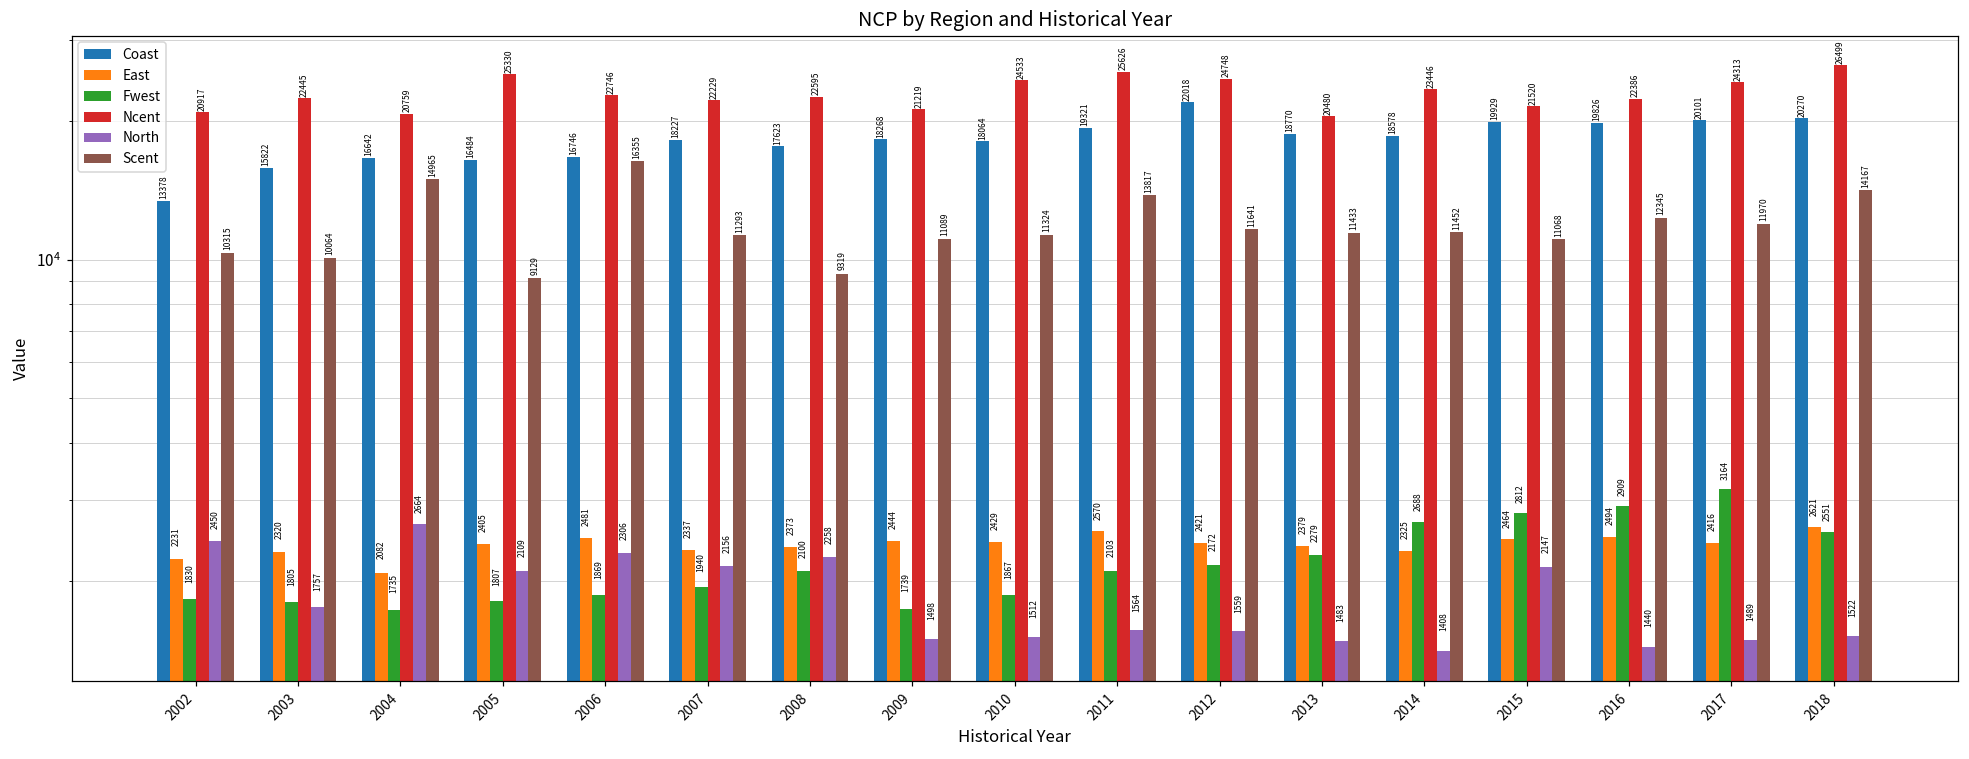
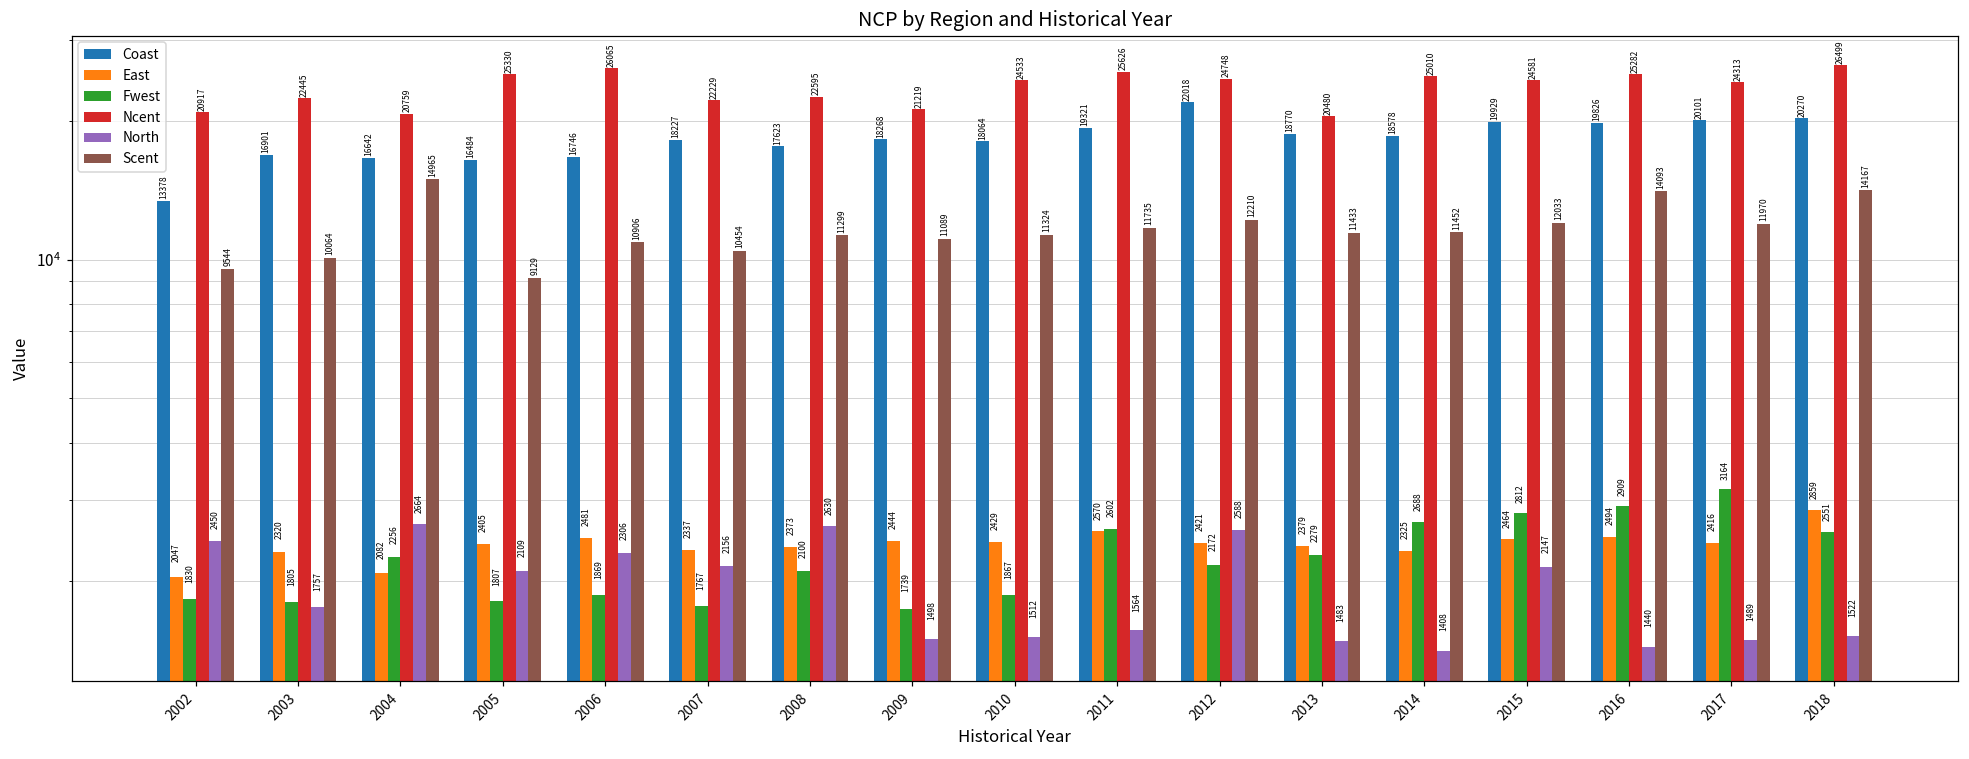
  {
    "Coast": {
      "2002": 13378,
-     "2003": 15822,
+     "2003": 16901,
      "2004": 16642,
      "2005": 16484,
      "2006": 16746,
      "2007": 18227,
      "2008": 17623,
      "2009": 18268,
      "2010": 18064,
      "2011": 19321,
      "2012": 22018,
      "2013": 18770,
      "2014": 18578,
      "2015": 19929,
      "2016": 19826,
      "2017": 20101,
      "2018": 20270
    },
    "East": {
-     "2002": 2231,
+     "2002": 2047,
      "2003": 2320,
      "2004": 2082,
      "2005": 2405,
      "2006": 2481,
      "2007": 2337,
      "2008": 2373,
      "2009": 2444,
      "2010": 2429,
      "2011": 2570,
      "2012": 2421,
      "2013": 2379,
      "2014": 2325,
      "2015": 2464,
      "2016": 2494,
      "2017": 2416,
-     "2018": 2621
+     "2018": 2859
    },
    "Fwest": {
      "2002": 1830,
      "2003": 1805,
-     "2004": 1735,
+     "2004": 2256,
      "2005": 1807,
      "2006": 1869,
-     "2007": 1940,
+     "2007": 1767,
      "2008": 2100,
      "2009": 1739,
      "2010": 1867,
-     "2011": 2103,
+     "2011": 2602,
      "2012": 2172,
      "2013": 2279,
      "2014": 2688,
      "2015": 2812,
      "2016": 2909,
      "2017": 3164,
      "2018": 2551
    },
    "Ncent": {
      "2002": 20917,
      "2003": 22445,
      "2004": 20759,
      "2005": 25330,
-     "2006": 22746,
+     "2006": 26065,
      "2007": 22229,
      "2008": 22595,
      "2009": 21219,
      "2010": 24533,
      "2011": 25626,
      "2012": 24748,
      "2013": 20480,
-     "2014": 23446,
-     "2015": 21520,
-     "2016": 22386,
+     "2014": 25010,
+     "2015": 24581,
+     "2016": 25282,
      "2017": 24313,
      "2018": 26499
    },
    "North": {
      "2002": 2450,
      "2003": 1757,
      "2004": 2664,
      "2005": 2109,
      "2006": 2306,
      "2007": 2156,
-     "2008": 2258,
+     "2008": 2630,
      "2009": 1498,
      "2010": 1512,
      "2011": 1564,
-     "2012": 1559,
+     "2012": 2588,
      "2013": 1483,
      "2014": 1408,
      "2015": 2147,
      "2016": 1440,
      "2017": 1489,
      "2018": 1522
    },
    "Scent": {
-     "2002": 10315,
+     "2002": 9544,
      "2003": 10064,
      "2004": 14965,
      "2005": 9129,
-     "2006": 16355,
-     "2007": 11293,
-     "2008": 9319,
+     "2006": 10906,
+     "2007": 10454,
+     "2008": 11299,
      "2009": 11089,
      "2010": 11324,
-     "2011": 13817,
-     "2012": 11641,
+     "2011": 11735,
+     "2012": 12210,
      "2013": 11433,
      "2014": 11452,
-     "2015": 11068,
-     "2016": 12345,
+     "2015": 12033,
+     "2016": 14093,
      "2017": 11970,
      "2018": 14167
    }
  }
